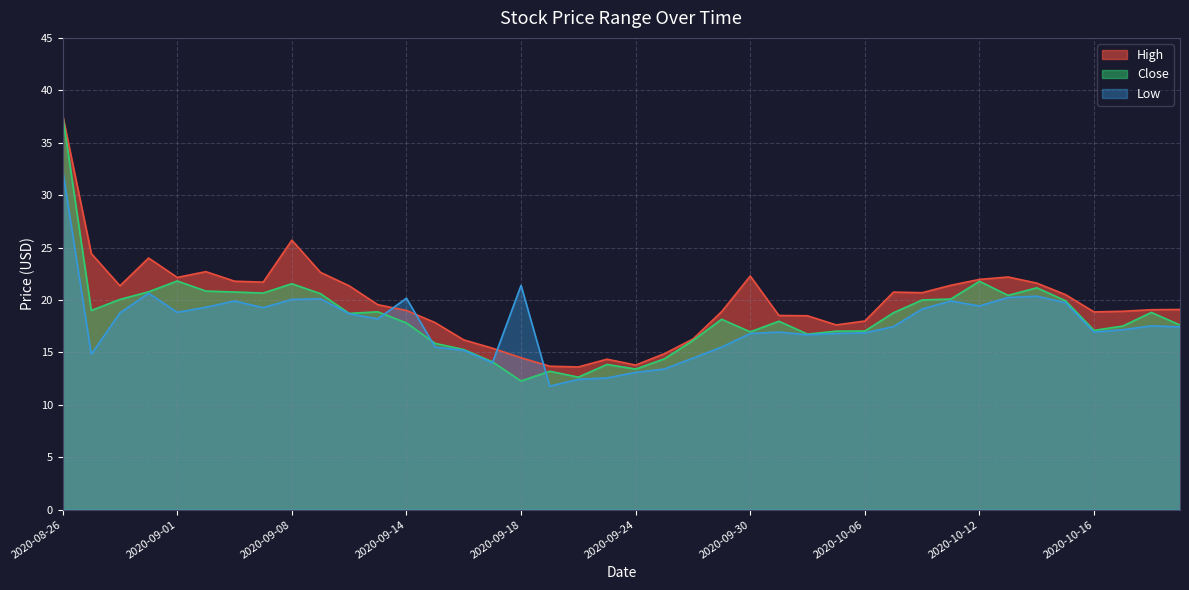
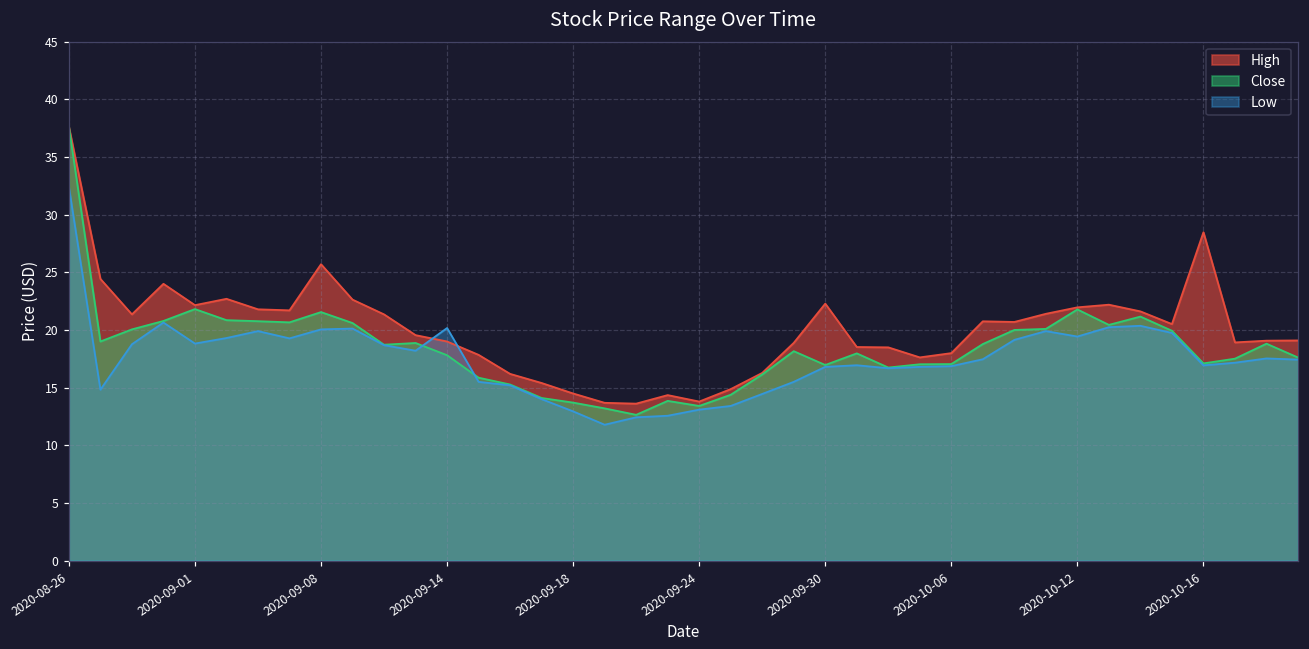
  {
    "High": {
      "2020-09-01": 22.1,
      "2020-09-08": 25.7,
      "2020-09-14": 19.0,
      "2020-09-18": 14.5,
      "2020-09-24": 13.8,
      "2020-09-30": 22.3,
      "2020-10-06": 18.0,
-     "2020-10-16": 18.9
+     "2020-10-16": 28.5
    },
    "Close": {
      "2020-09-01": 21.8,
      "2020-09-08": 21.5,
      "2020-09-14": 17.8,
-     "2020-09-18": 12.3,
+     "2020-09-18": 13.7,
      "2020-09-24": 13.4
    },
    "Low": {
      "2020-08-26": 32.4,
      "2020-09-01": 18.8,
      "2020-09-08": 20.0,
      "2020-09-14": 20.2,
-     "2020-09-18": 21.4,
+     "2020-09-18": 12.9,
      "2020-09-24": 13.1,
      "2020-10-12": 19.4
    }
  }
